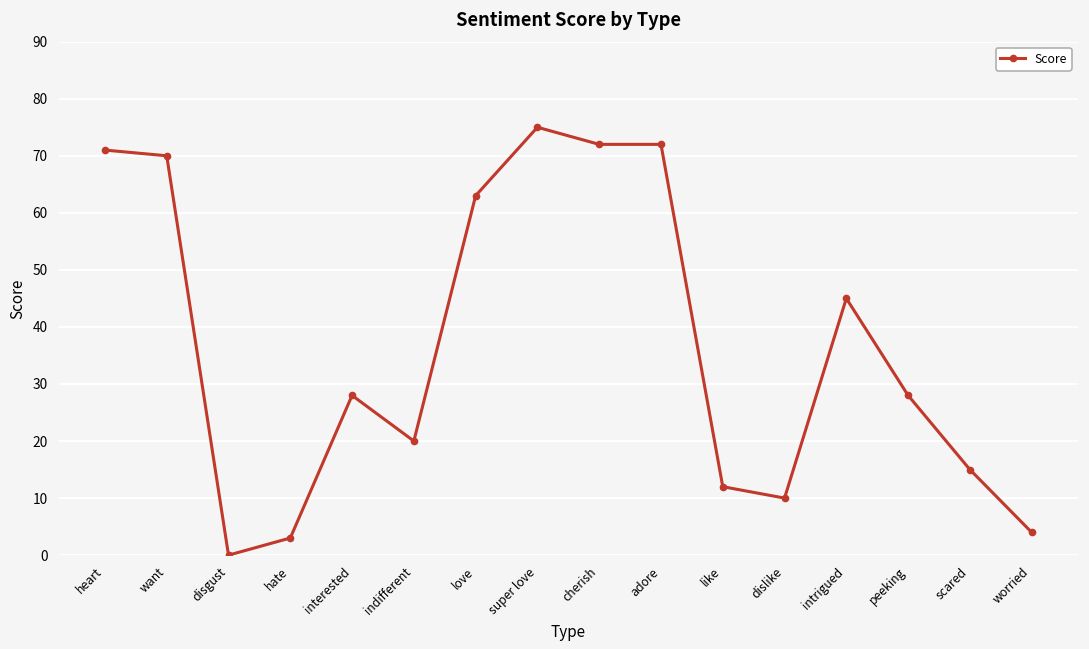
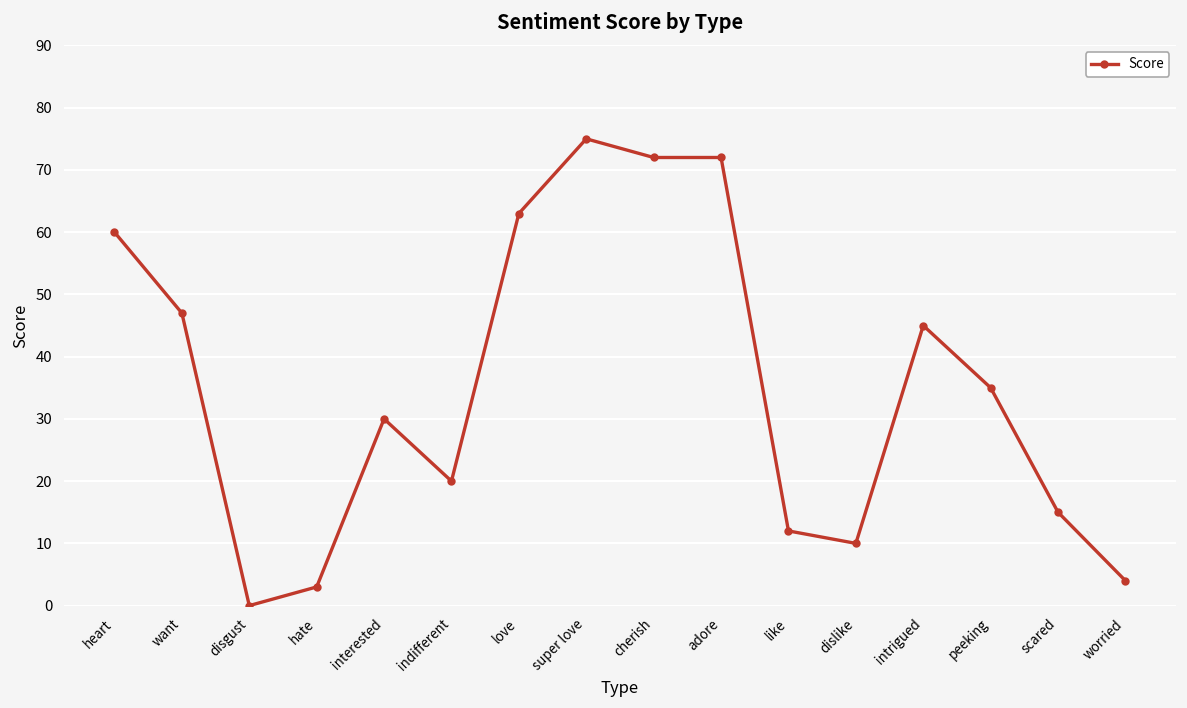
  {
-   "heart": 71,
-   "want": 70,
+   "heart": 60,
+   "want": 47,
    "disgust": 0,
    "hate": 3,
-   "interested": 28,
+   "interested": 30,
    "indifferent": 20,
    "love": 63,
    "super love": 75,
    "cherish": 72,
    "adore": 72,
    "like": 12,
    "dislike": 10,
    "intrigued": 45,
-   "peeking": 28,
+   "peeking": 35,
    "scared": 15,
    "worried": 4
  }
